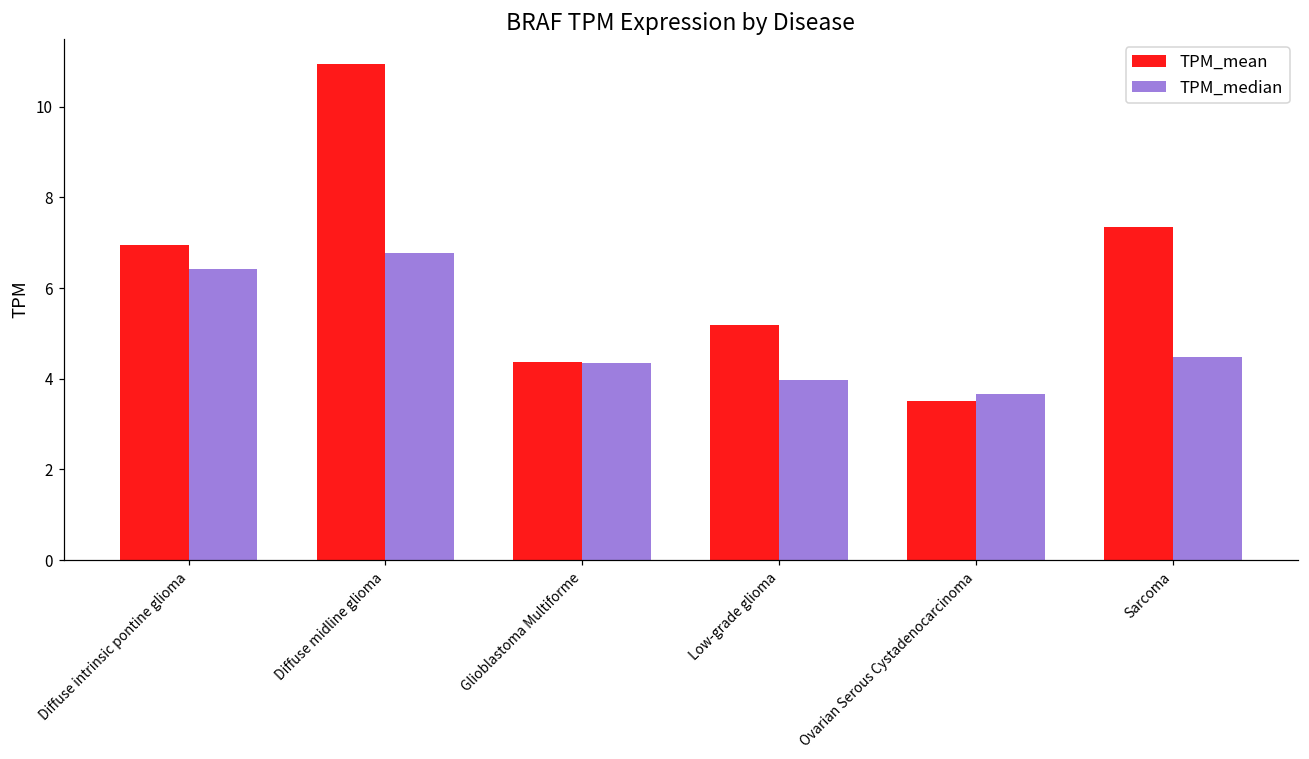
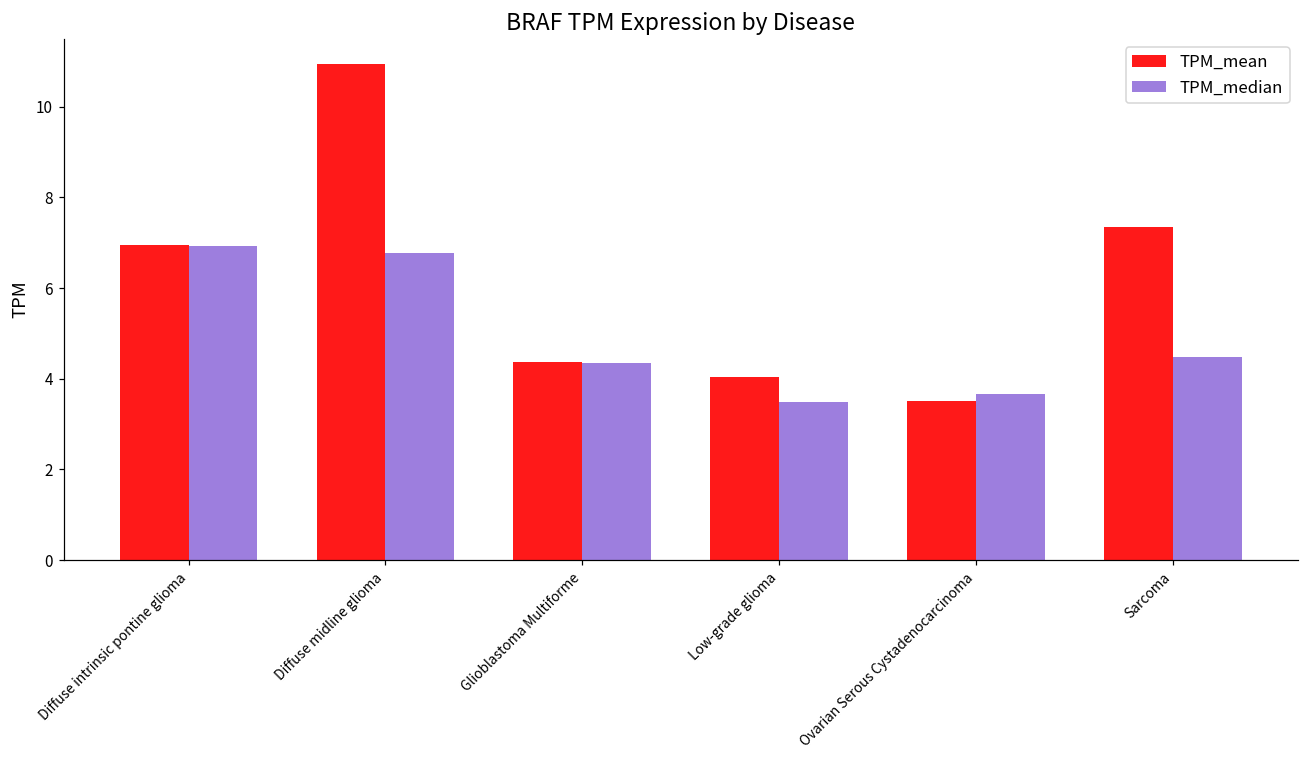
  {
    "TPM_mean": {
      "Diffuse intrinsic pontine glioma": 7.0,
      "Diffuse midline glioma": 11.0,
      "Glioblastoma Multiforme": 4.4,
-     "Low-grade glioma": 5.2,
+     "Low-grade glioma": 4.0,
      "Ovarian Serous Cystadenocarcinoma": 3.5,
      "Sarcoma": 7.4
    },
    "TPM_median": {
-     "Diffuse intrinsic pontine glioma": 6.4,
+     "Diffuse intrinsic pontine glioma": 6.9,
      "Diffuse midline glioma": 6.8,
      "Glioblastoma Multiforme": 4.3,
-     "Low-grade glioma": 4.0,
+     "Low-grade glioma": 3.5,
      "Ovarian Serous Cystadenocarcinoma": 3.7,
      "Sarcoma": 4.5
    }
  }
